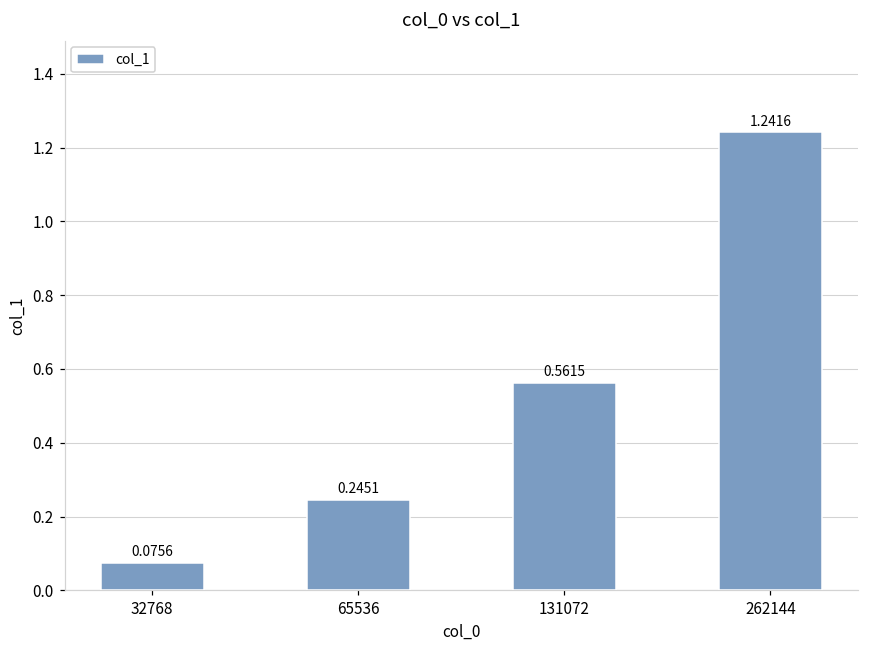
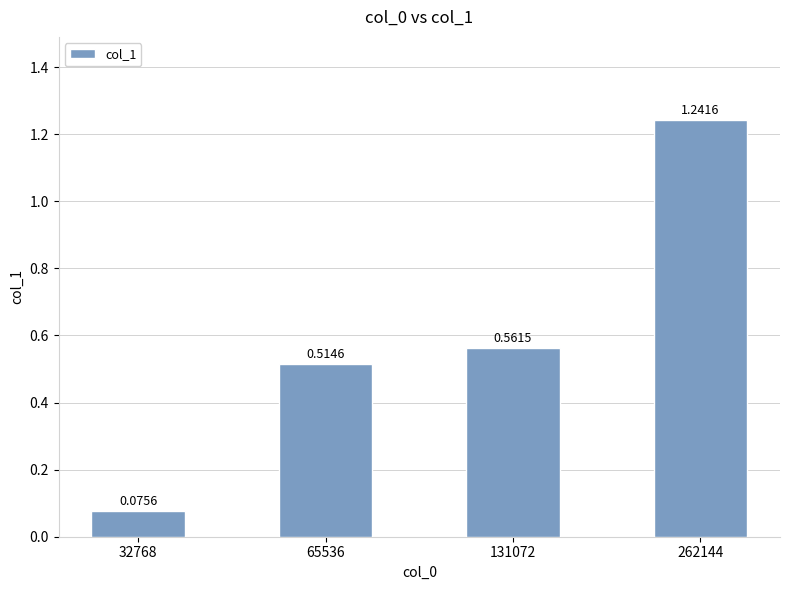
  {
    "32768": 0.0756,
-   "65536": 0.2451,
+   "65536": 0.5146,
    "131072": 0.5615,
    "262144": 1.2416
  }
